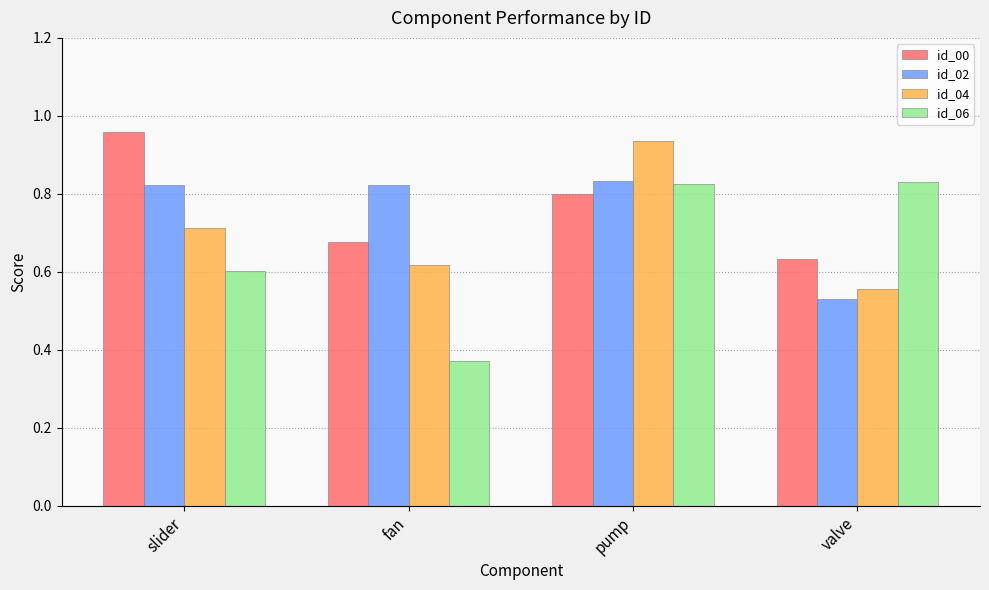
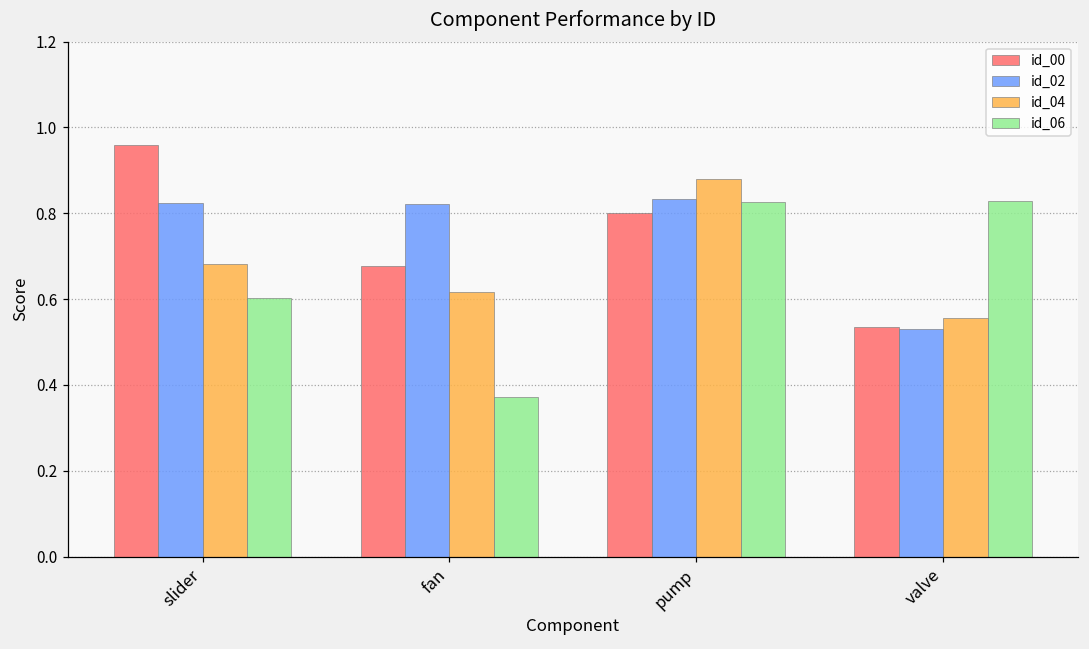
  {
    "id_00": {
      "slider": 0.96,
      "fan": 0.68,
      "pump": 0.80,
-     "valve": 0.63
+     "valve": 0.54
    },
    "id_02": {
      "slider": 0.82,
      "fan": 0.82,
      "pump": 0.83,
      "valve": 0.53
    },
    "id_04": {
-     "slider": 0.71,
+     "slider": 0.68,
      "fan": 0.62,
-     "pump": 0.94,
+     "pump": 0.88,
      "valve": 0.56
    },
    "id_06": {
      "slider": 0.60,
      "fan": 0.37,
      "pump": 0.83,
      "valve": 0.83
    }
  }
